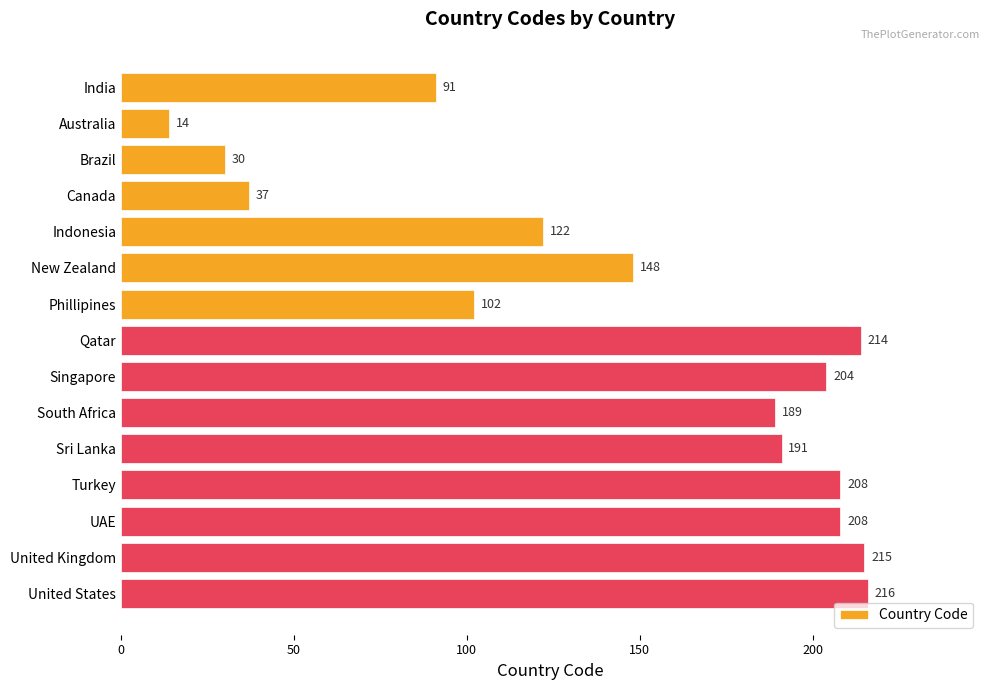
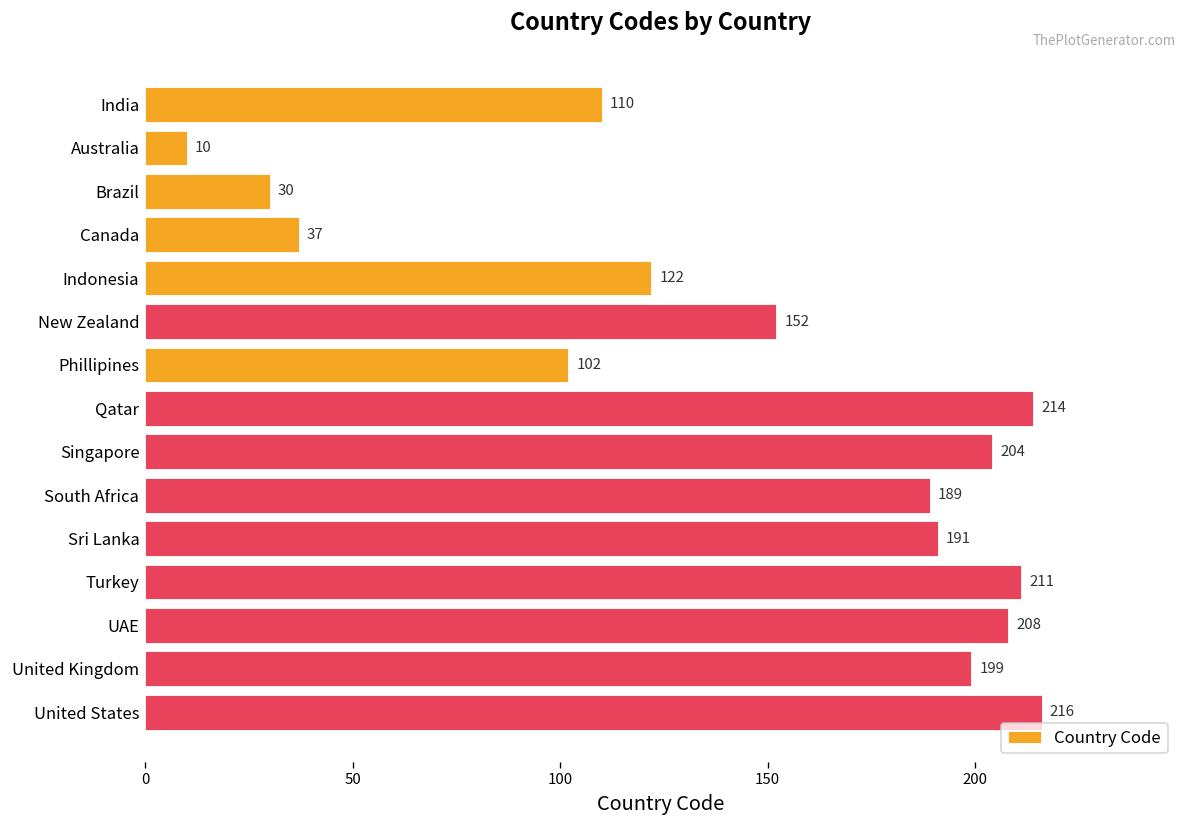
  {
-   "India": 91,
-   "Australia": 14,
+   "India": 110,
+   "Australia": 10,
    "Brazil": 30,
    "Canada": 37,
    "Indonesia": 122,
-   "New Zealand": 148,
+   "New Zealand": 152,
    "Phillipines": 102,
    "Qatar": 214,
    "Singapore": 204,
    "South Africa": 189,
    "Sri Lanka": 191,
-   "Turkey": 208,
+   "Turkey": 211,
    "UAE": 208,
-   "United Kingdom": 215,
+   "United Kingdom": 199,
    "United States": 216
  }
